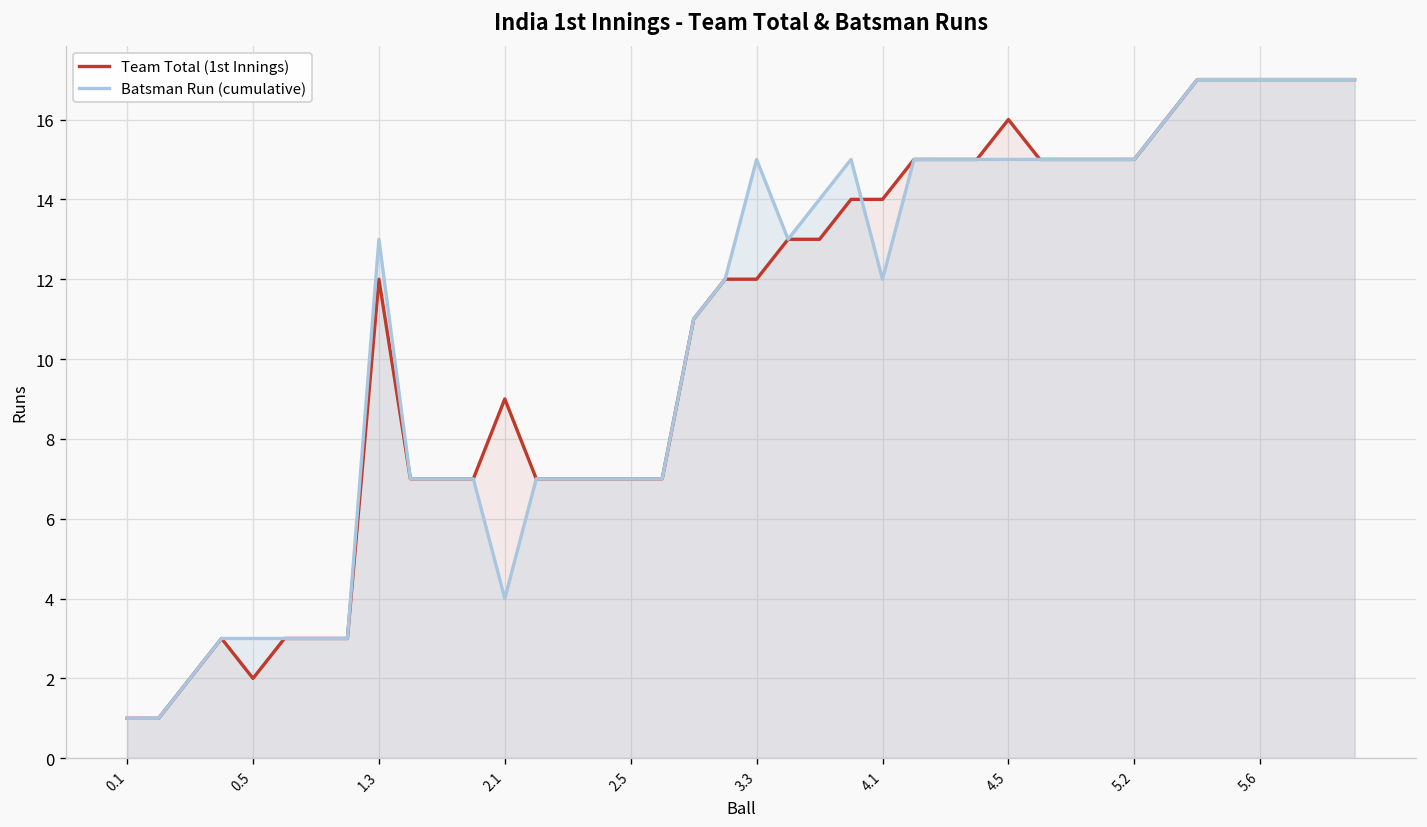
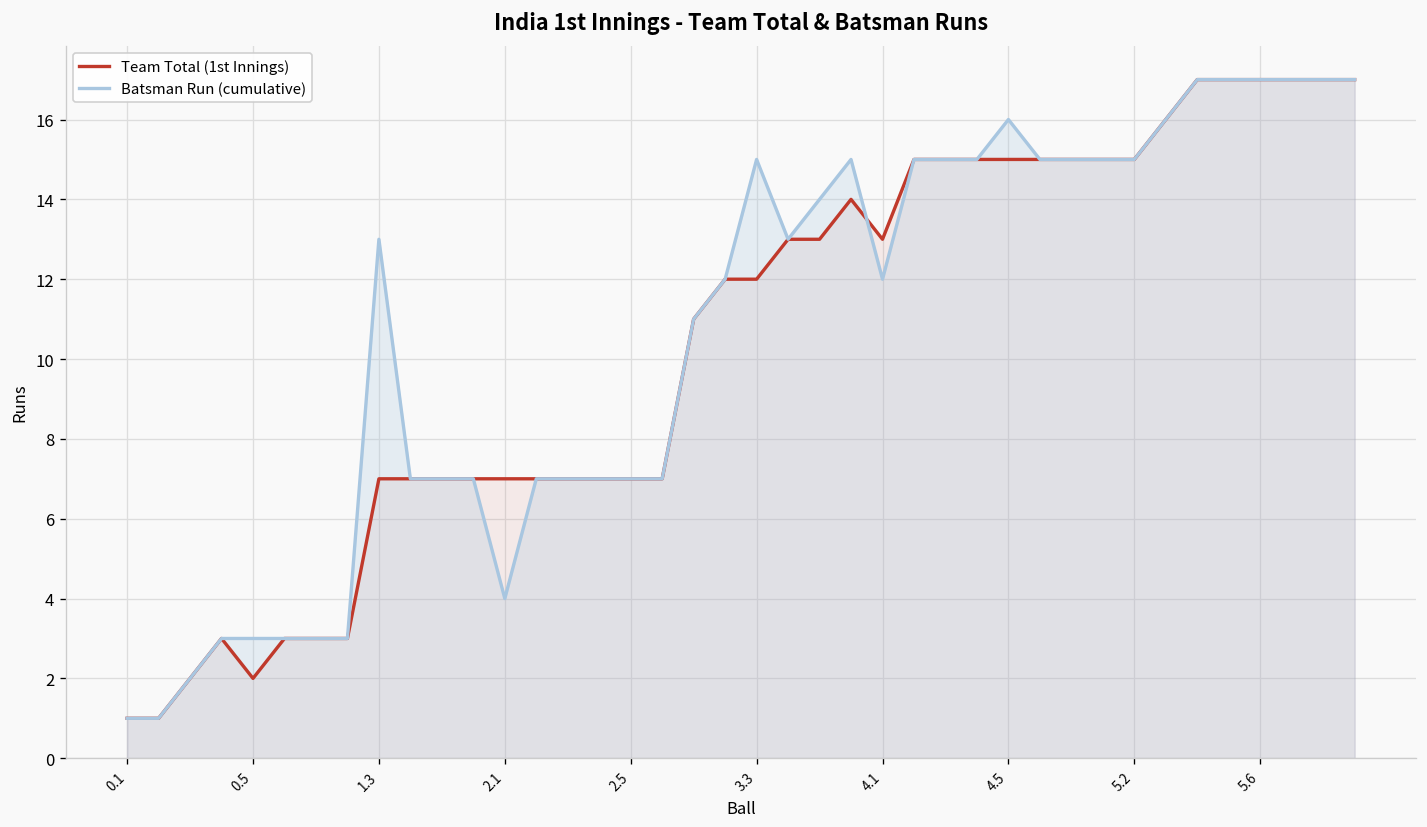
  {
    "Team Total (1st Innings)": {
      "0.5": 2,
-     "1.3": 12,
-     "2.1": 9,
+     "1.3": 7,
+     "2.1": 7,
      "3.3": 12,
-     "4.1": 14,
-     "4.5": 16
+     "4.1": 13,
+     "4.5": 15
    },
    "Batsman Run (cumulative)": {
      "0.5": 3,
      "1.3": 13,
      "2.1": 4,
      "3.3": 15,
      "4.1": 12,
-     "4.5": 15
+     "4.5": 16
    }
  }
